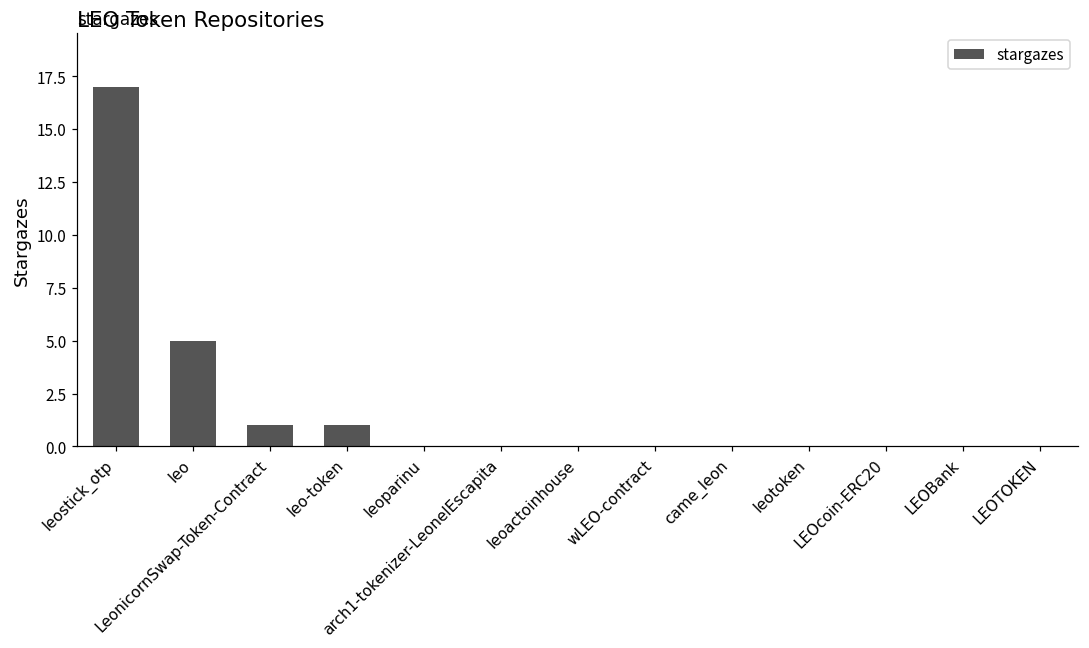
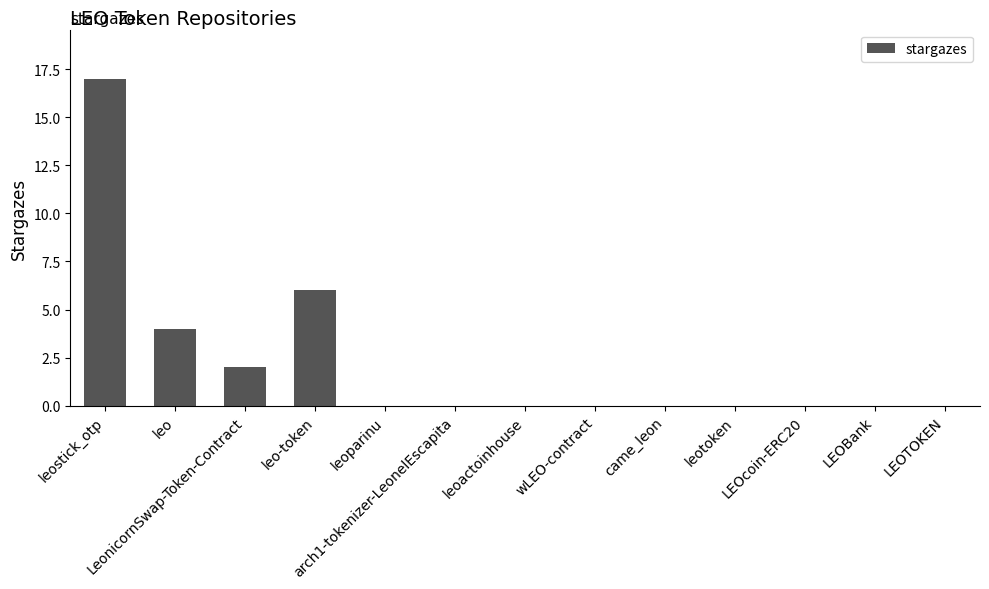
  {
    "leostick_otp": 17,
-   "leo": 5,
-   "LeonicornSwap-Token-Contract": 1,
-   "leo-token": 1,
+   "leo": 4,
+   "LeonicornSwap-Token-Contract": 2,
+   "leo-token": 6,
    "leoparinu": 0,
    "arch1-tokenizer-LeonelEscapita": 0,
    "leoactoinhouse": 0,
    "wLEO-contract": 0,
    "came_leon": 0,
    "leotoken": 0,
    "LEOcoin-ERC20": 0,
    "LEOBank": 0,
    "LEOTOKEN": 0
  }
